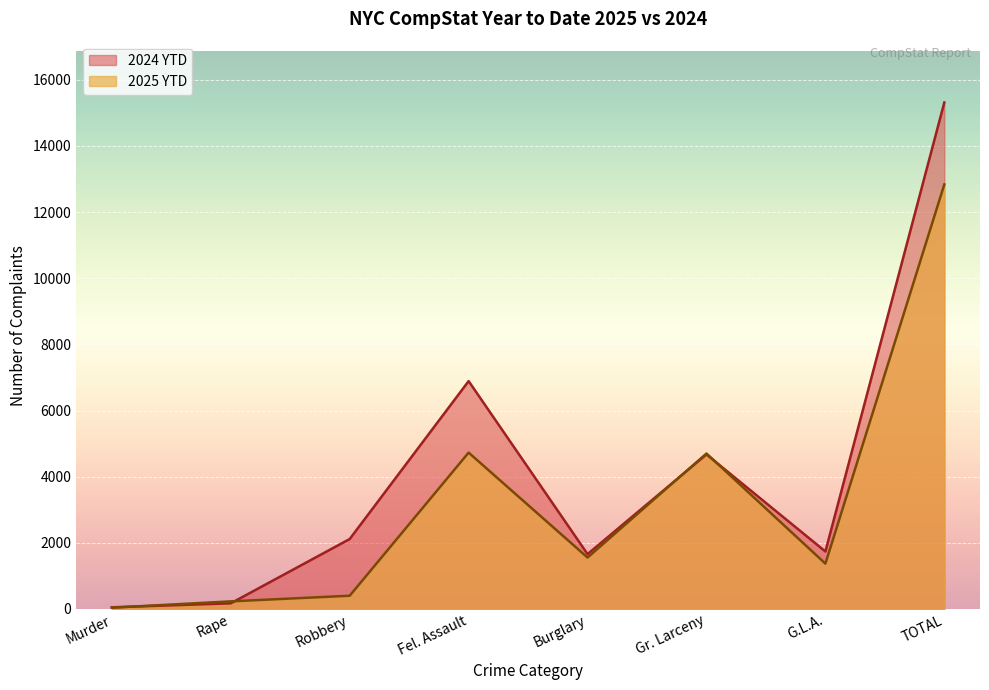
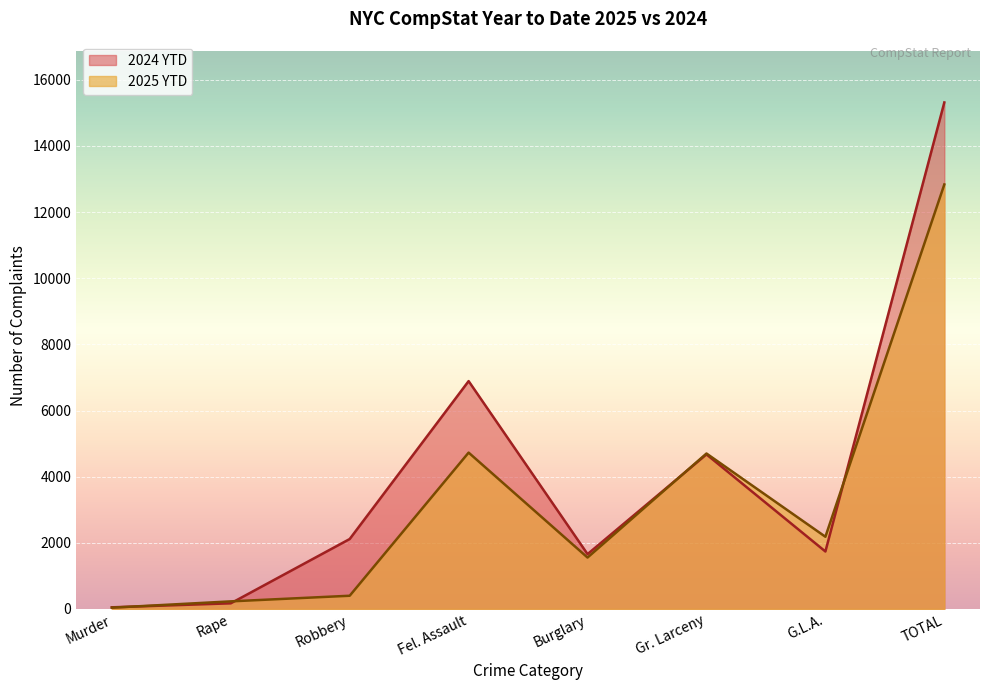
  {
    "2024 YTD": {
      "Robbery": 2100,
      "Fel. Assault": 6900,
      "Burglary": 1700,
      "G.L.A.": 1700,
      "TOTAL": 15300
    },
    "2025 YTD": {
      "Robbery": 400,
      "Fel. Assault": 4700,
      "Burglary": 1600,
-     "G.L.A.": 1400,
+     "G.L.A.": 2200,
      "TOTAL": 12800
    }
  }
